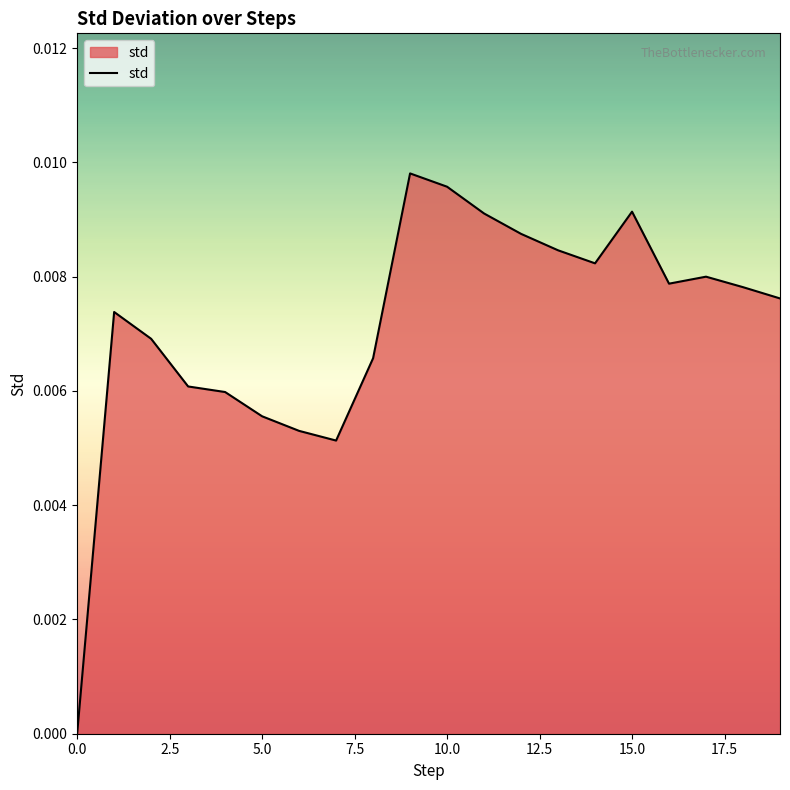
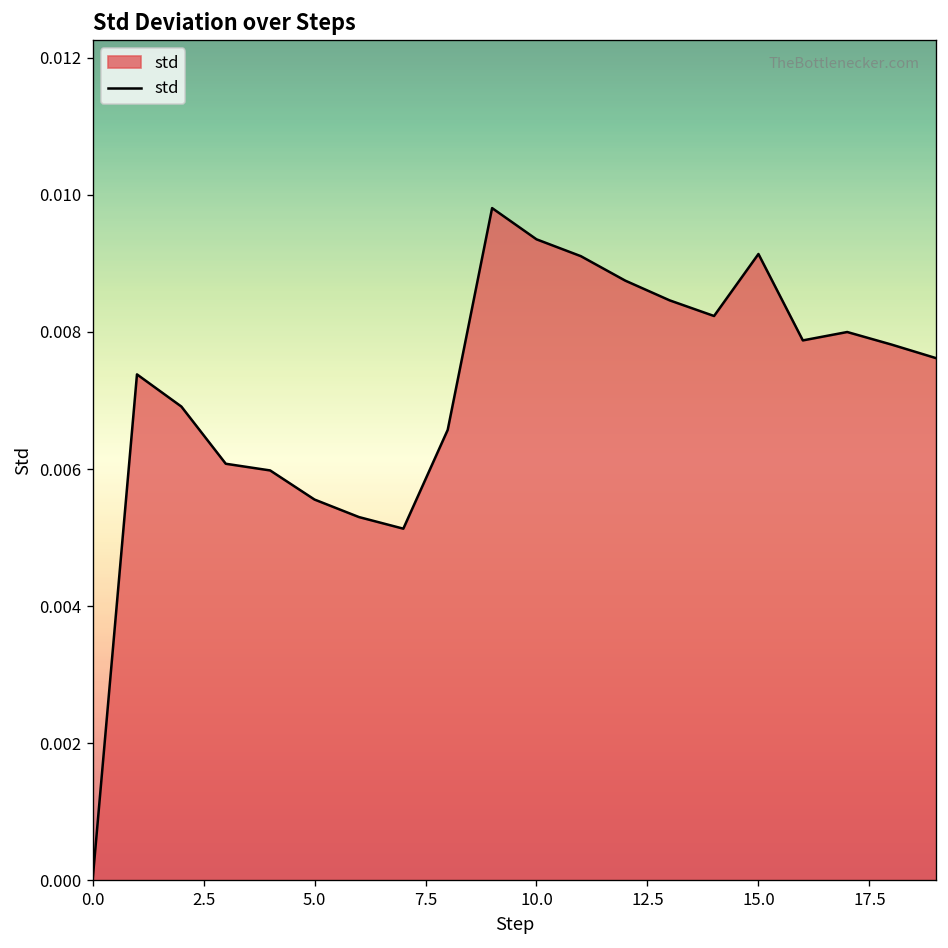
  {
    "0.0": 0.0000,
    "5.0": 0.0056,
-   "10.0": 0.0096,
+   "10.0": 0.0094,
    "15.0": 0.0091
  }
